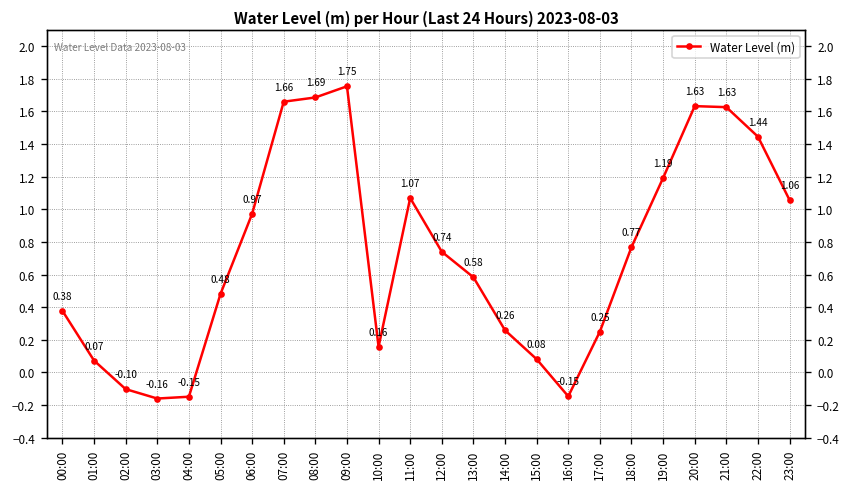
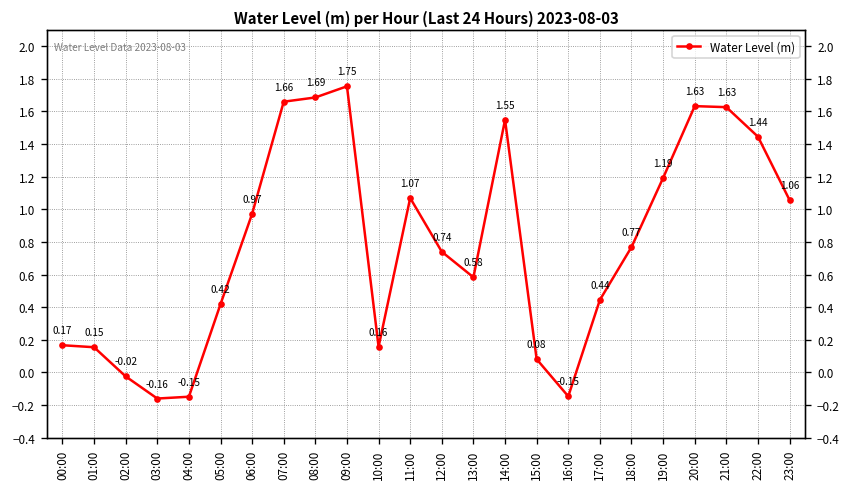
  {
-   "00:00": 0.38,
-   "01:00": 0.07,
-   "02:00": -0.10,
+   "00:00": 0.17,
+   "01:00": 0.15,
+   "02:00": -0.02,
    "03:00": -0.16,
    "04:00": -0.15,
-   "05:00": 0.48,
+   "05:00": 0.42,
    "06:00": 0.97,
    "07:00": 1.66,
    "08:00": 1.69,
    "09:00": 1.75,
    "10:00": 0.16,
    "11:00": 1.07,
    "12:00": 0.74,
    "13:00": 0.58,
-   "14:00": 0.26,
+   "14:00": 1.55,
    "15:00": 0.08,
    "16:00": -0.15,
-   "17:00": 0.25,
+   "17:00": 0.44,
    "18:00": 0.77,
    "19:00": 1.19,
    "20:00": 1.63,
    "21:00": 1.63,
    "22:00": 1.44,
    "23:00": 1.06
  }
